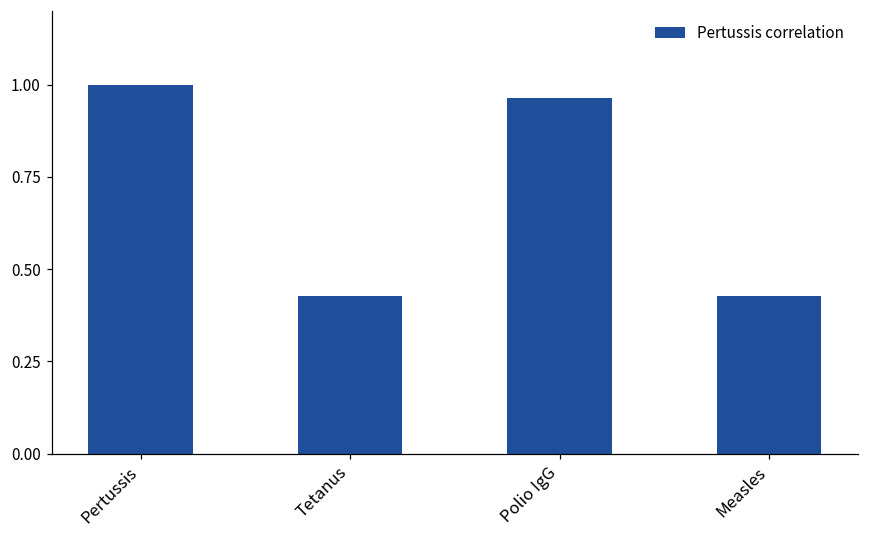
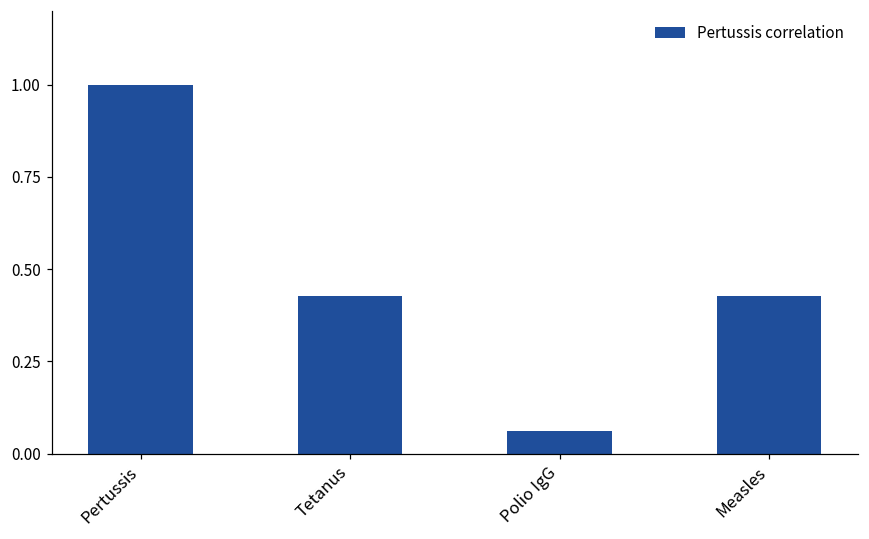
  {
    "Pertussis": 1.00,
    "Tetanus": 0.43,
-   "Polio IgG": 0.96,
+   "Polio IgG": 0.06,
    "Measles": 0.43
  }
